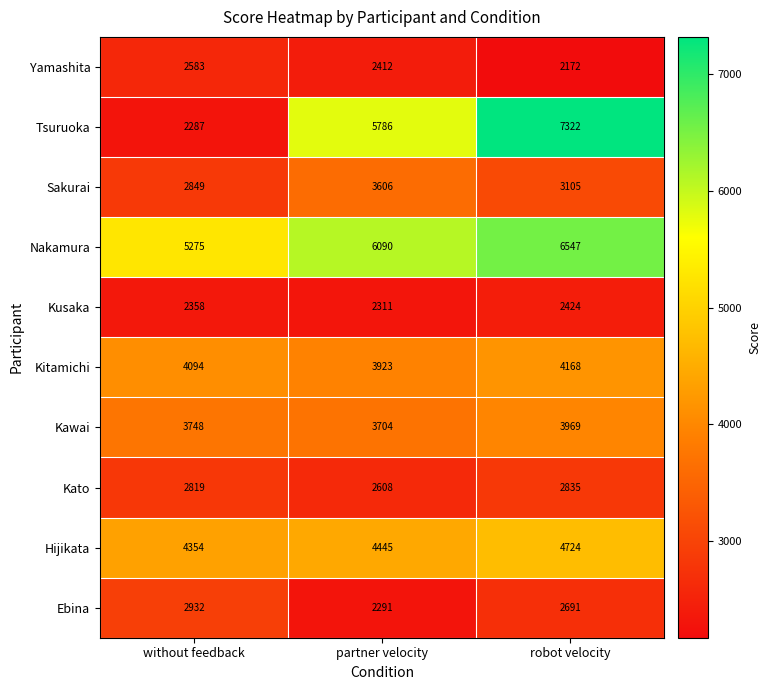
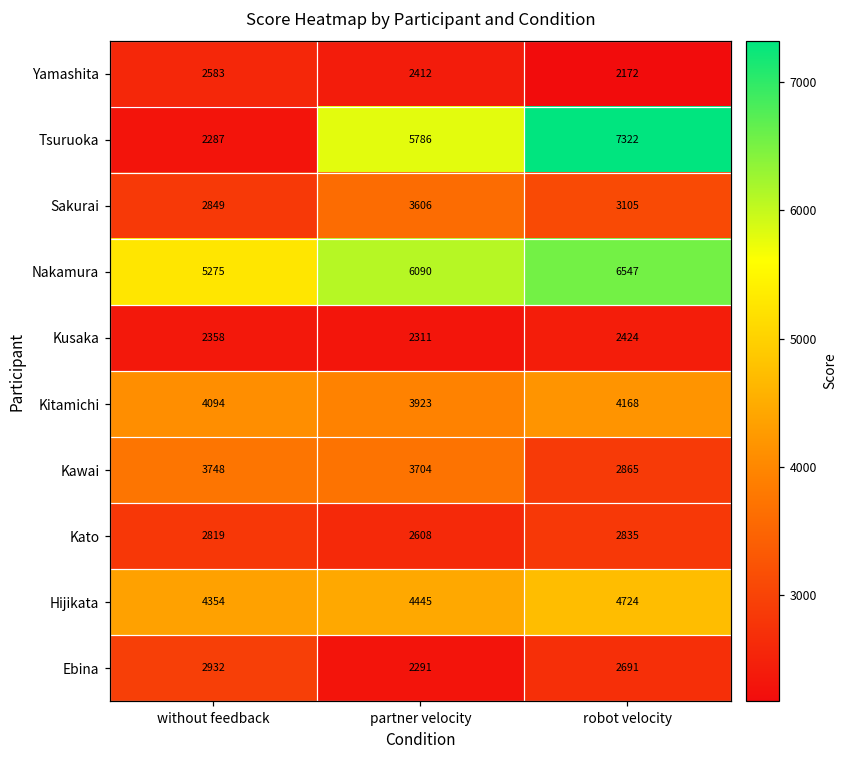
  {
    "Yamashita": {
      "without feedback": 2583,
      "partner velocity": 2412,
      "robot velocity": 2172
    },
    "Tsuruoka": {
      "without feedback": 2287,
      "partner velocity": 5786,
      "robot velocity": 7322
    },
    "Sakurai": {
      "without feedback": 2849,
      "partner velocity": 3606,
      "robot velocity": 3105
    },
    "Nakamura": {
      "without feedback": 5275,
      "partner velocity": 6090,
      "robot velocity": 6547
    },
    "Kusaka": {
      "without feedback": 2358,
      "partner velocity": 2311,
      "robot velocity": 2424
    },
    "Kitamichi": {
      "without feedback": 4094,
      "partner velocity": 3923,
      "robot velocity": 4168
    },
    "Kawai": {
      "without feedback": 3748,
      "partner velocity": 3704,
-     "robot velocity": 3969
+     "robot velocity": 2865
    },
    "Kato": {
      "without feedback": 2819,
      "partner velocity": 2608,
      "robot velocity": 2835
    },
    "Hijikata": {
      "without feedback": 4354,
      "partner velocity": 4445,
      "robot velocity": 4724
    },
    "Ebina": {
      "without feedback": 2932,
      "partner velocity": 2291,
      "robot velocity": 2691
    }
  }
